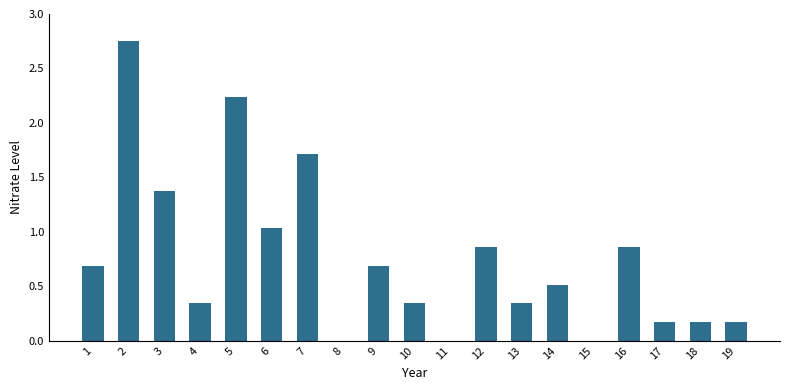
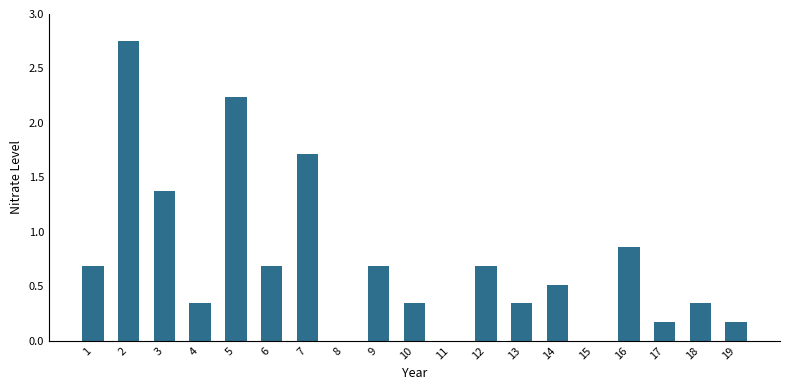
  {
    "1": 0.69,
    "2": 2.75,
    "3": 1.38,
    "4": 0.34,
    "5": 2.23,
-   "6": 1.03,
+   "6": 0.69,
    "7": 1.72,
    "8": 0.00,
    "9": 0.69,
    "10": 0.34,
    "11": 0.00,
-   "12": 0.86,
+   "12": 0.69,
    "13": 0.34,
    "14": 0.52,
    "15": 0.00,
    "16": 0.86,
    "17": 0.17,
-   "18": 0.17,
+   "18": 0.34,
    "19": 0.17
  }
